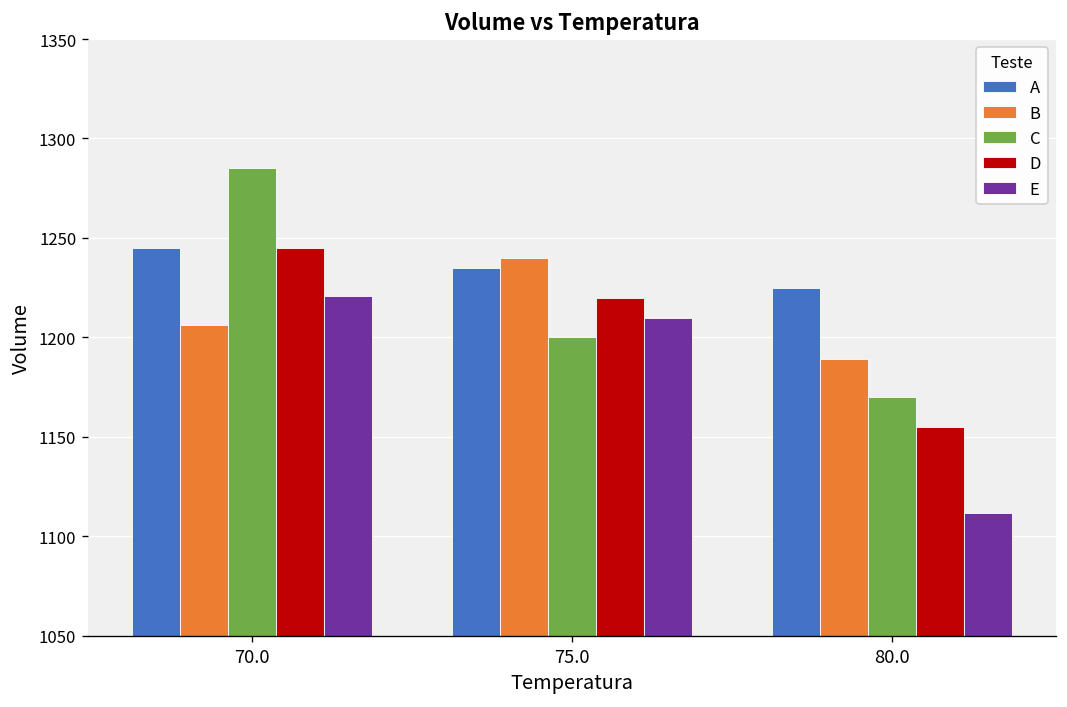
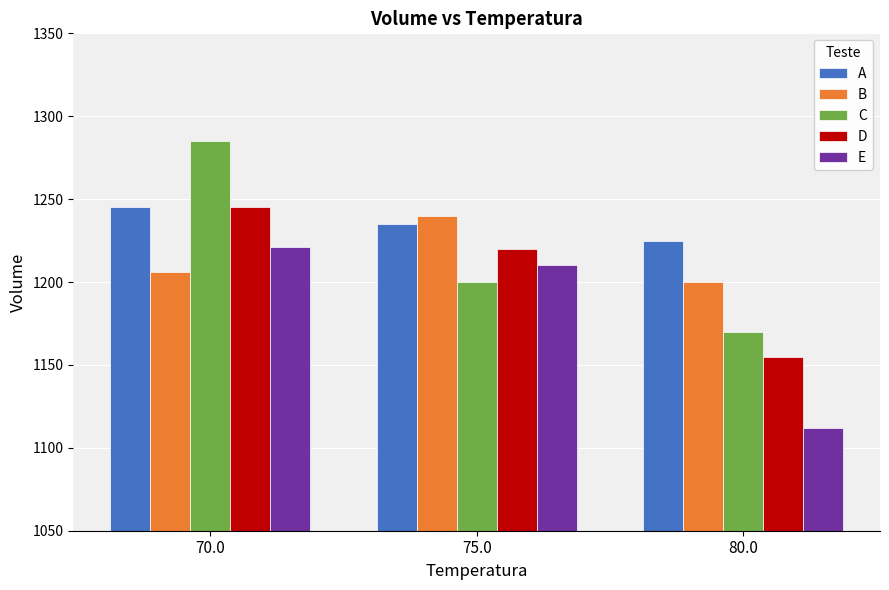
  {
    "A": {
      "70.0": 1245,
      "75.0": 1235,
      "80.0": 1225
    },
    "B": {
      "70.0": 1206,
      "75.0": 1240,
-     "80.0": 1189
+     "80.0": 1200
    },
    "C": {
      "70.0": 1285,
      "75.0": 1200,
      "80.0": 1170
    },
    "D": {
      "70.0": 1245,
      "75.0": 1220,
      "80.0": 1155
    },
    "E": {
      "70.0": 1221,
      "75.0": 1210,
      "80.0": 1112
    }
  }
